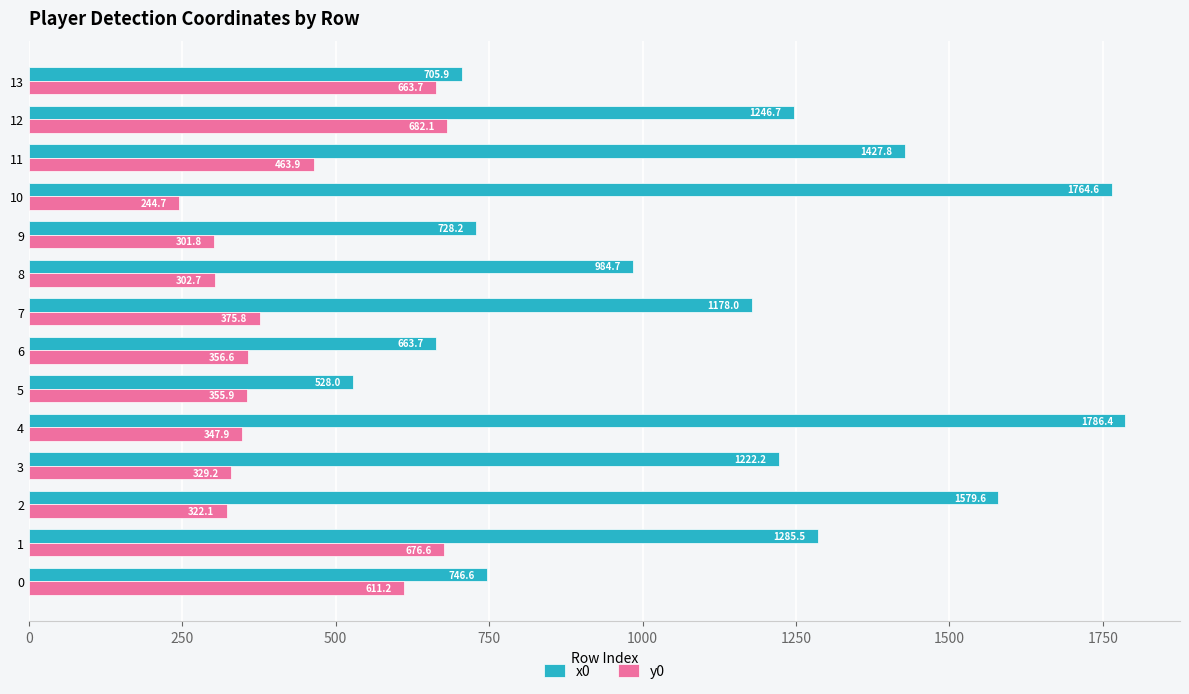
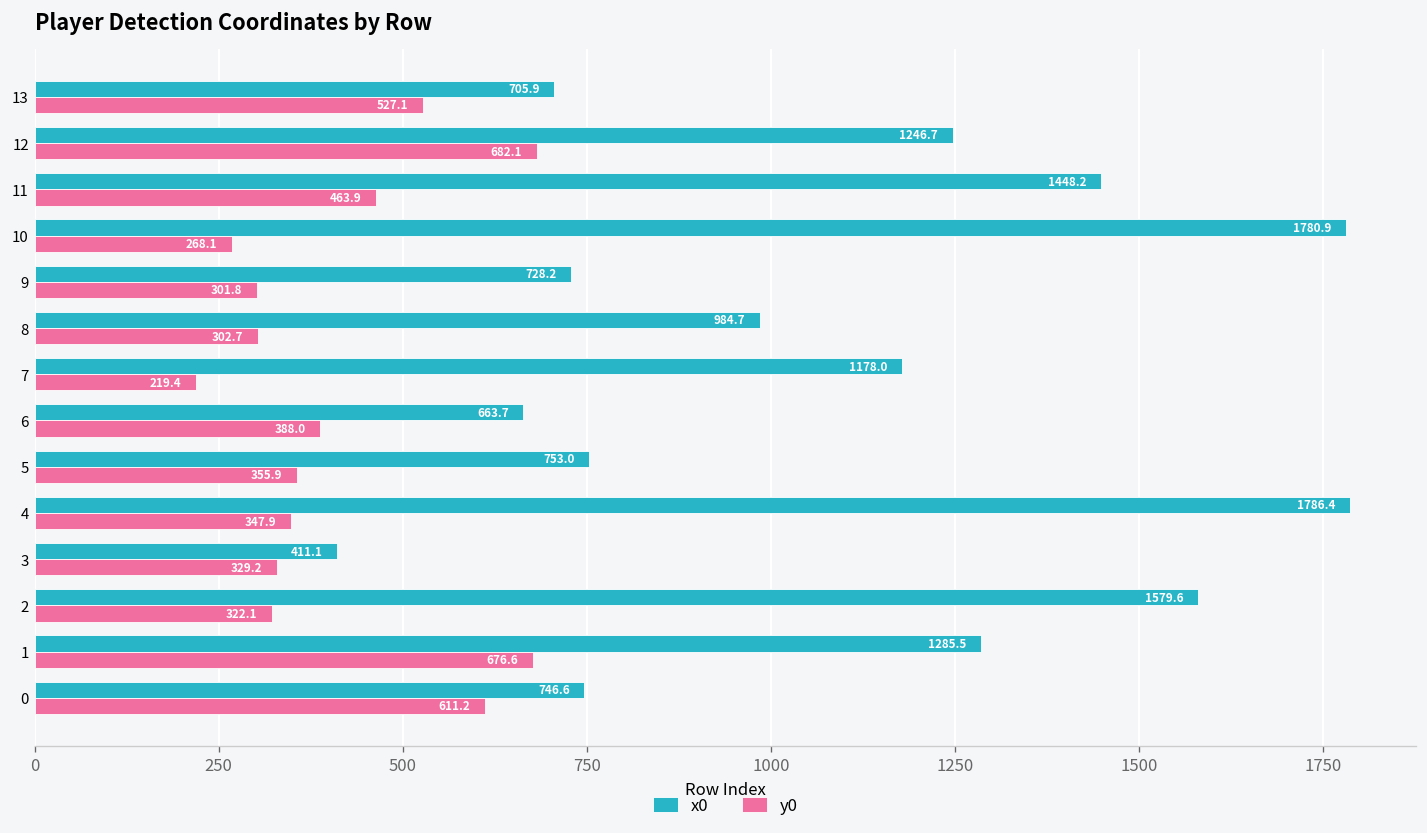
  {
    "x0": {
      "13": 705.9,
      "12": 1246.7,
-     "11": 1427.8,
-     "10": 1764.6,
+     "11": 1448.2,
+     "10": 1780.9,
      "9": 728.2,
      "8": 984.7,
      "7": 1178.0,
      "6": 663.7,
-     "5": 528.0,
+     "5": 753.0,
      "4": 1786.4,
-     "3": 1222.2,
+     "3": 411.1,
      "2": 1579.6,
      "1": 1285.5,
      "0": 746.6
    },
    "y0": {
-     "13": 663.7,
+     "13": 527.1,
      "12": 682.1,
      "11": 463.9,
-     "10": 244.7,
+     "10": 268.1,
      "9": 301.8,
      "8": 302.7,
-     "7": 375.8,
-     "6": 356.6,
+     "7": 219.4,
+     "6": 388.0,
      "5": 355.9,
      "4": 347.9,
      "3": 329.2,
      "2": 322.1,
      "1": 676.6,
      "0": 611.2
    }
  }
